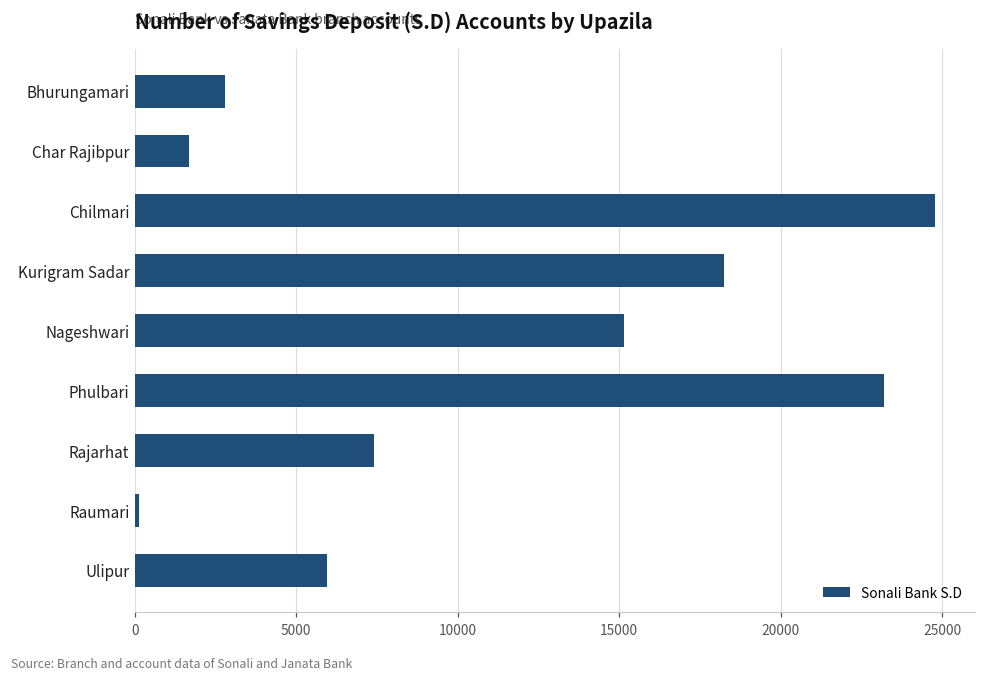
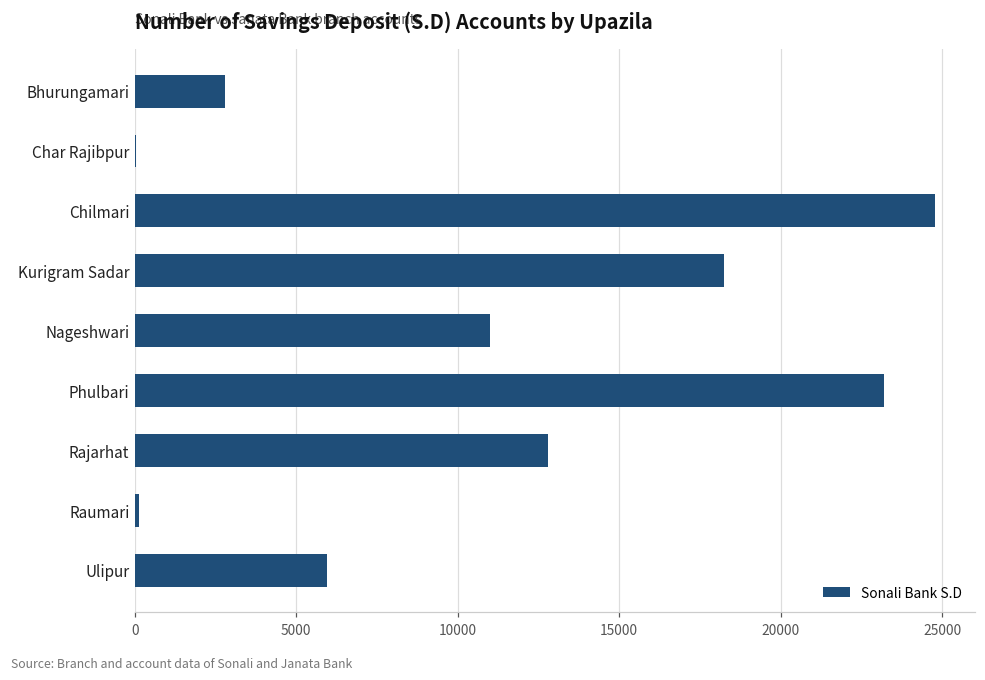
  {
    "Bhurungamari": 2800,
-   "Char Rajibpur": 1700,
+   "Char Rajibpur": 0,
    "Chilmari": 24800,
    "Kurigram Sadar": 18300,
-   "Nageshwari": 15200,
+   "Nageshwari": 11000,
    "Phulbari": 23200,
-   "Rajarhat": 7400,
+   "Rajarhat": 12800,
    "Raumari": 100,
    "Ulipur": 6000
  }
